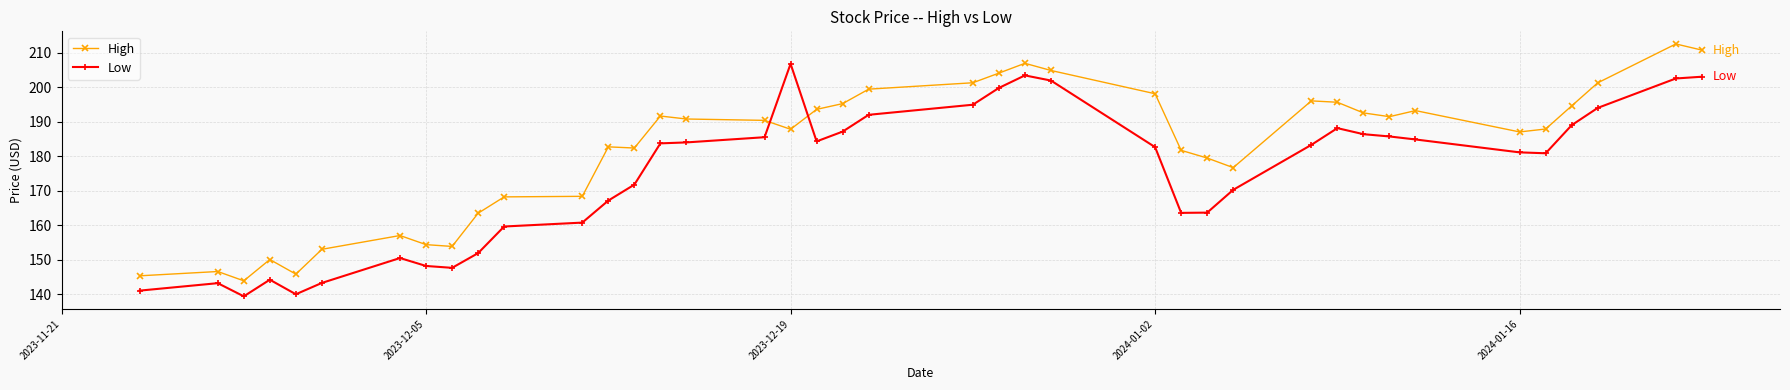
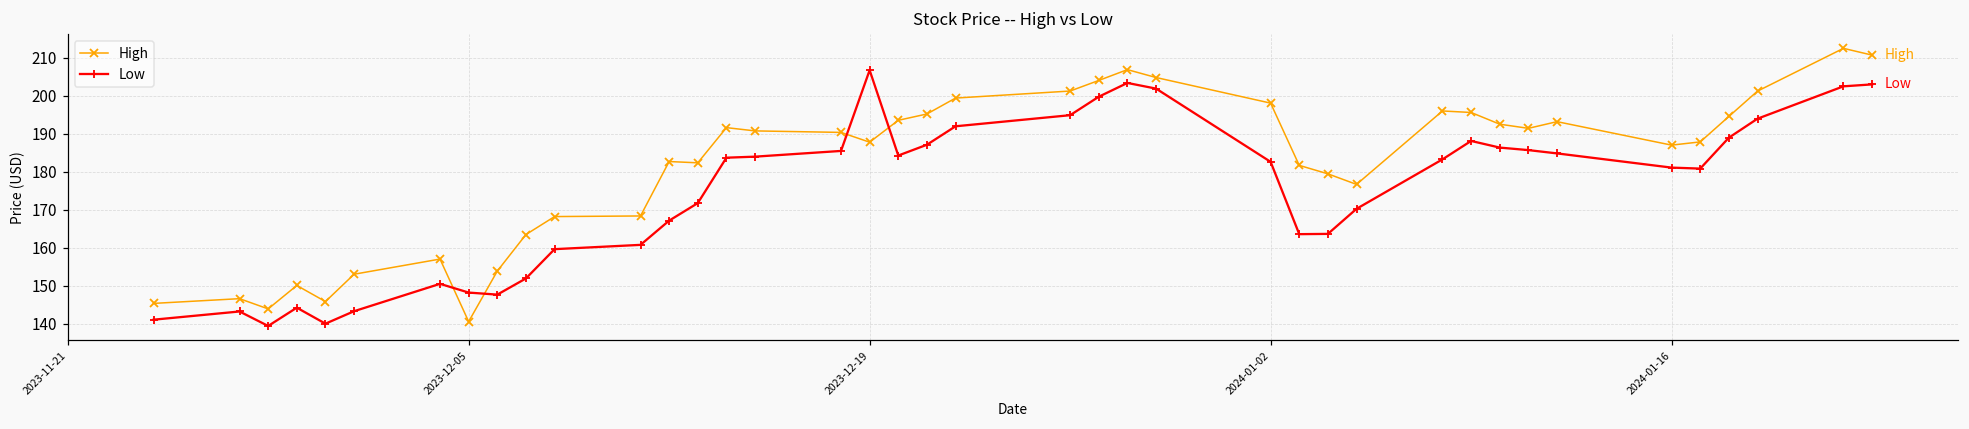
  {
    "High": {
-     "2023-12-05": 154,
+     "2023-12-05": 141,
      "2023-12-19": 188,
      "2024-01-02": 198,
      "2024-01-16": 187
    },
    "Low": {
      "2023-12-05": 148,
      "2023-12-19": 207,
      "2024-01-02": 183,
      "2024-01-16": 181
    }
  }
